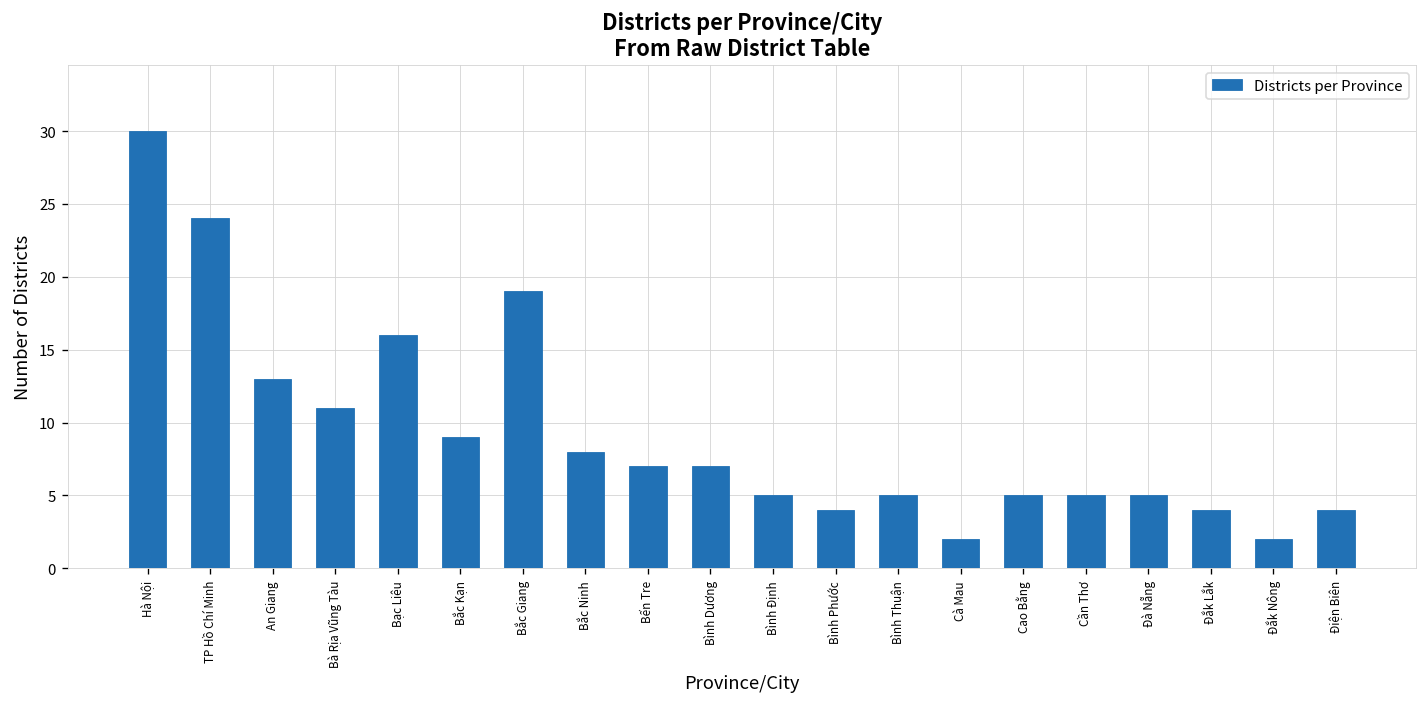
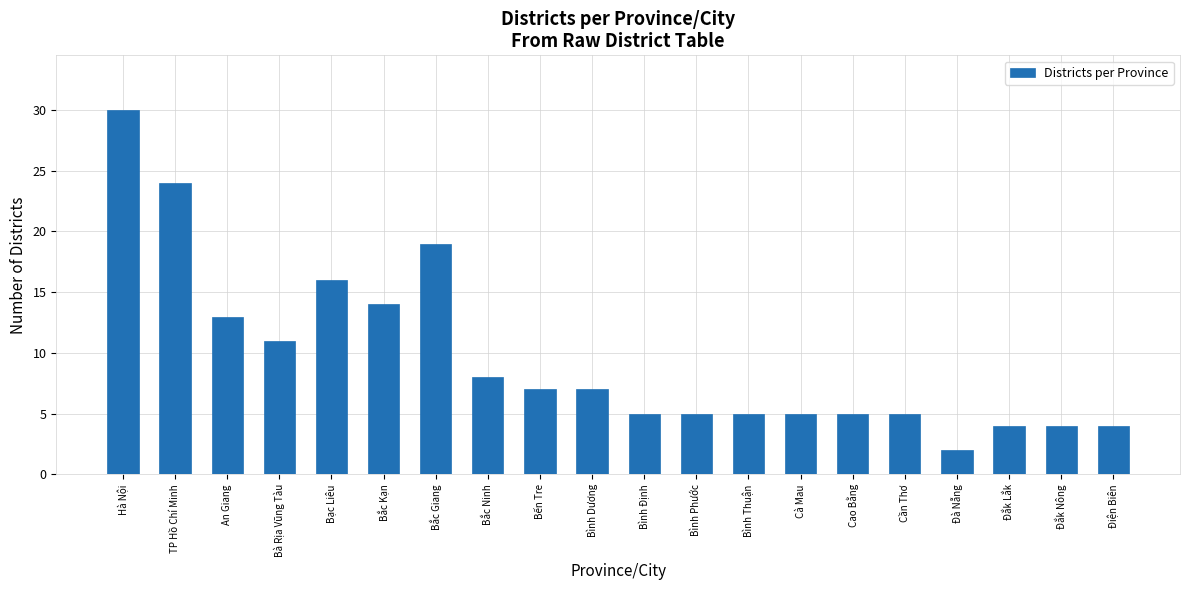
  {
    "Hà Nội": 30,
    "TP Hồ Chí Minh": 24,
    "An Giang": 13,
    "Bà Rịa Vũng Tàu": 11,
    "Bạc Liêu": 16,
-   "Bắc Kạn": 9,
+   "Bắc Kạn": 14,
    "Bắc Giang": 19,
    "Bắc Ninh": 8,
    "Bến Tre": 7,
    "Bình Dương": 7,
    "Bình Định": 5,
-   "Bình Phước": 4,
+   "Bình Phước": 5,
    "Bình Thuận": 5,
-   "Cà Mau": 2,
+   "Cà Mau": 5,
    "Cao Bằng": 5,
    "Cần Thơ": 5,
-   "Đà Nẵng": 5,
+   "Đà Nẵng": 2,
    "Đắk Lắk": 4,
-   "Đắk Nông": 2,
+   "Đắk Nông": 4,
    "Điện Biên": 4
  }
